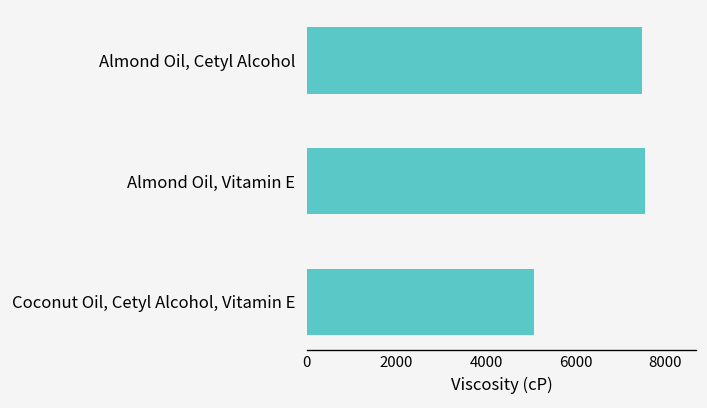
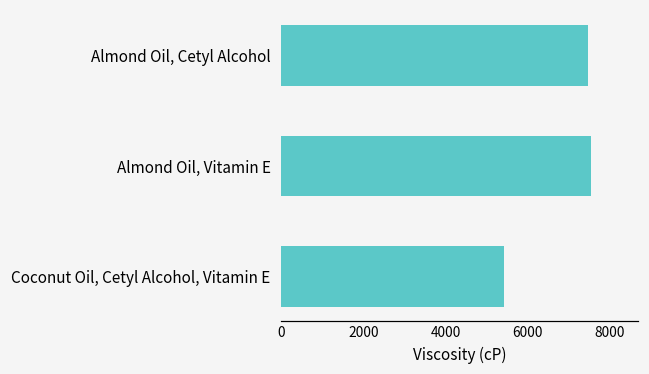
  {
    "Almond Oil, Cetyl Alcohol": 7500,
    "Almond Oil, Vitamin E": 7600,
-   "Coconut Oil, Cetyl Alcohol, Vitamin E": 5100
+   "Coconut Oil, Cetyl Alcohol, Vitamin E": 5400
  }
